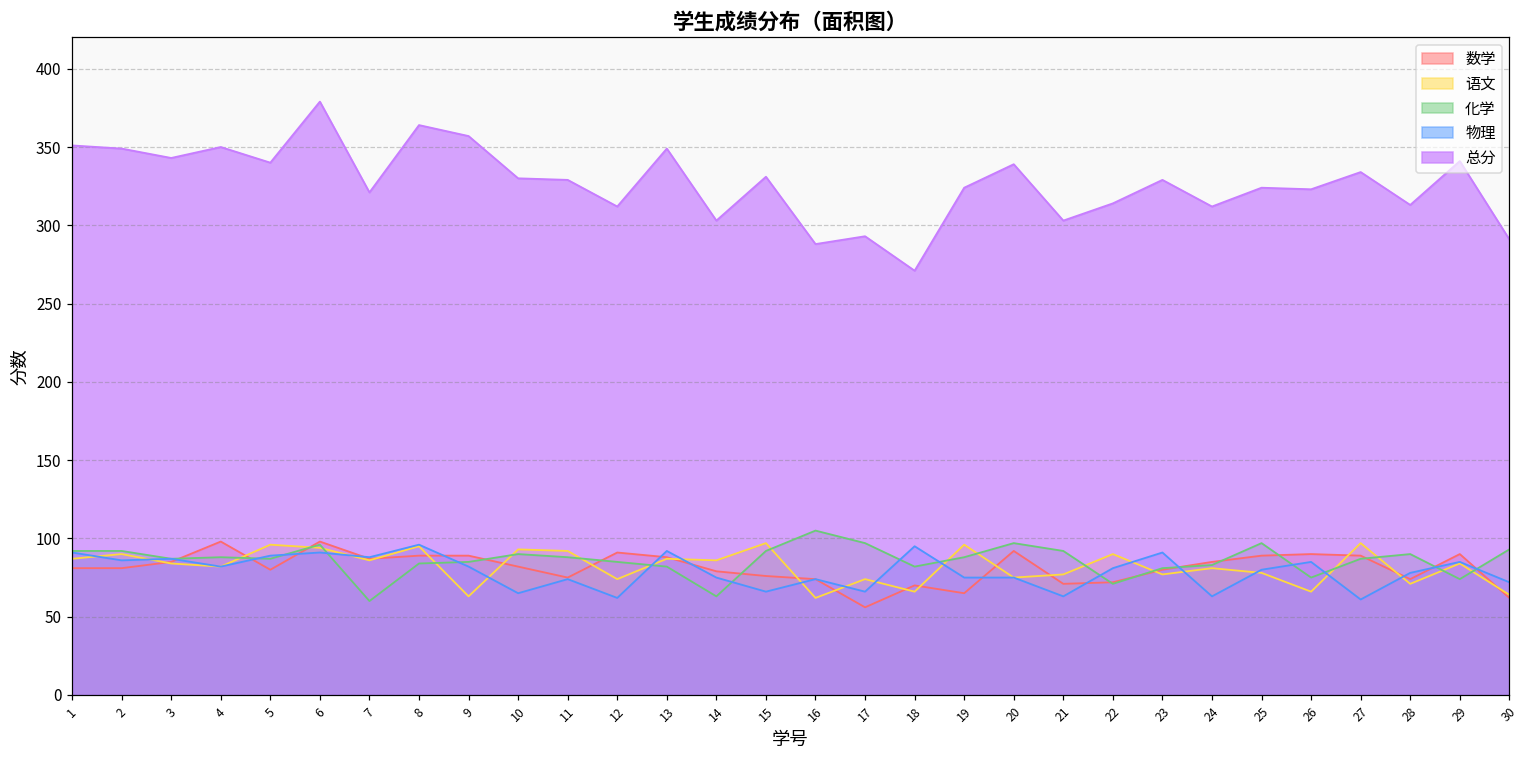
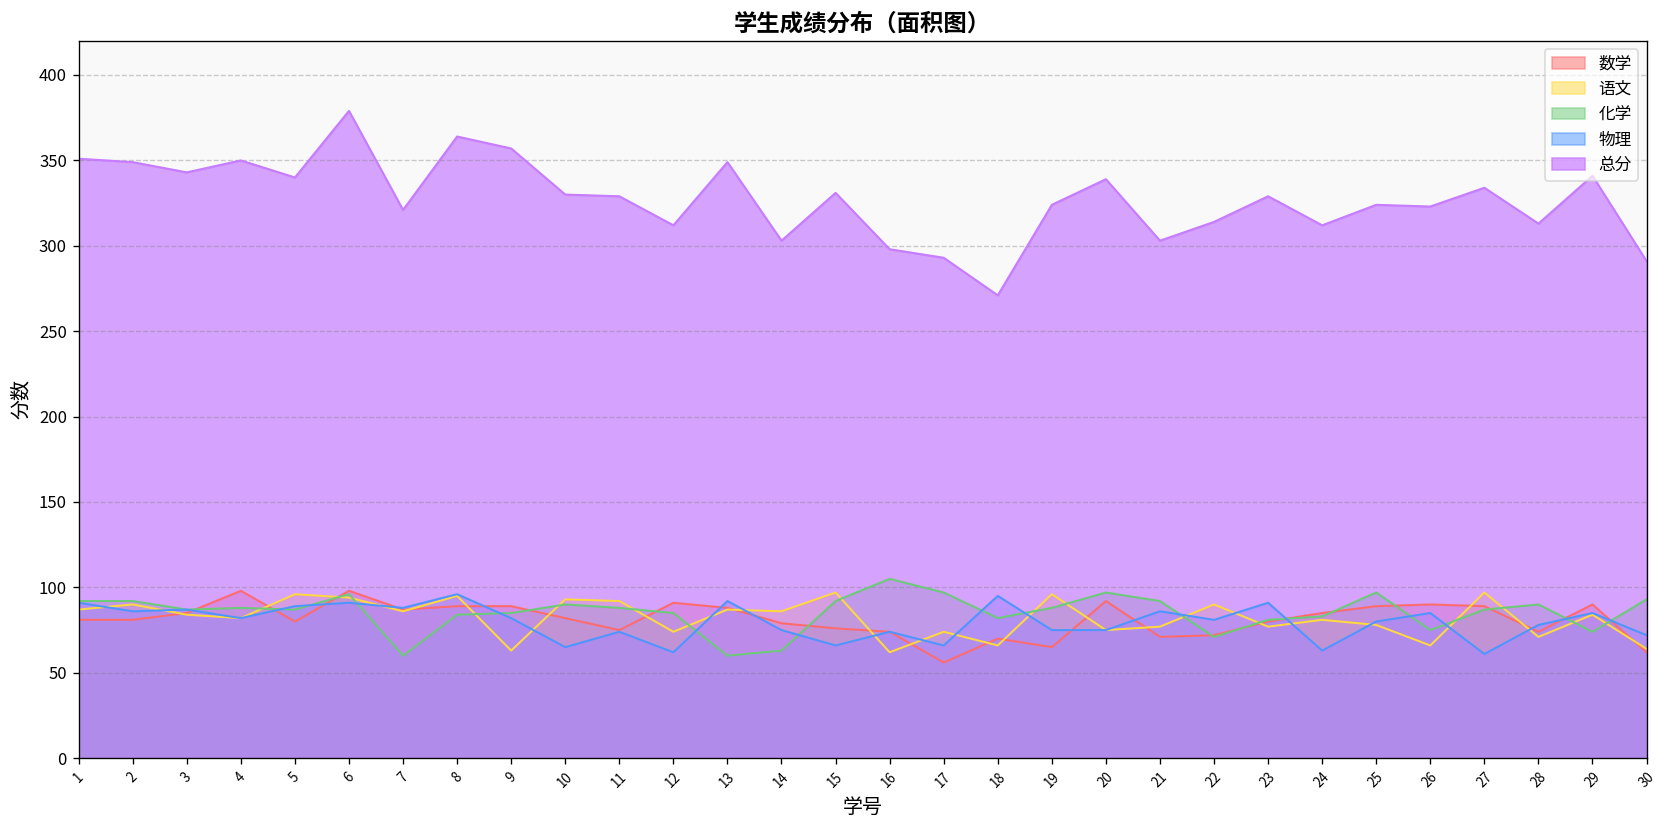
  {
    "数学": {
      "1": 81,
      "2": 81,
      "4": 98,
      "5": 80,
      "6": 98,
      "8": 89,
      "9": 89,
      "10": 82,
      "12": 91,
      "14": 79,
      "15": 76,
      "17": 56,
      "18": 70,
      "19": 65,
      "20": 92,
      "21": 71,
      "24": 85,
      "25": 89,
      "26": 90,
      "27": 89,
      "28": 74,
      "29": 90,
      "30": 62
    },
    "语文": {
      "1": 87,
      "2": 90,
      "5": 96,
      "6": 94,
      "9": 63,
      "10": 93,
      "11": 92,
      "12": 74,
      "14": 86,
      "15": 97,
      "16": 62,
      "17": 74,
      "18": 66,
      "19": 96,
      "21": 77,
      "22": 90,
      "23": 77,
      "24": 81,
      "25": 78,
      "26": 66,
      "27": 97,
      "28": 71,
      "30": 64
    },
    "化学": {
      "2": 92,
      "4": 88,
      "5": 87,
      "6": 96,
      "7": 60,
      "8": 84,
      "9": 85,
      "10": 90,
      "11": 88,
      "12": 85,
-     "13": 82,
+     "13": 60,
      "14": 63,
      "15": 92,
      "16": 105,
      "17": 97,
      "18": 82,
      "19": 88,
      "20": 97,
      "21": 92,
      "24": 83,
      "25": 97,
      "26": 75,
      "27": 87,
      "28": 90,
      "29": 74,
      "30": 93
    },
    "物理": {
      "2": 86,
      "5": 89,
      "6": 91,
      "9": 82,
      "10": 65,
      "12": 62,
      "13": 92,
      "14": 75,
      "15": 66,
      "17": 66,
      "18": 95,
      "19": 75,
-     "21": 63,
+     "21": 86,
      "22": 81,
      "23": 91,
      "24": 63,
      "25": 80,
      "26": 85,
      "27": 61,
      "28": 78,
      "30": 72
    },
    "总分": {
      "1": 351,
      "2": 349,
      "3": 343,
      "4": 350,
      "5": 340,
      "6": 379,
      "7": 321,
      "8": 364,
      "9": 357,
      "10": 330,
      "11": 329,
      "12": 312,
      "13": 349,
      "14": 303,
      "15": 331,
-     "16": 288,
+     "16": 298,
      "17": 293,
      "18": 271,
      "19": 324,
      "20": 339,
      "21": 303,
      "22": 314,
      "23": 329,
      "24": 312,
      "25": 324,
      "26": 323,
      "27": 334,
      "28": 313,
      "30": 291
    }
  }
